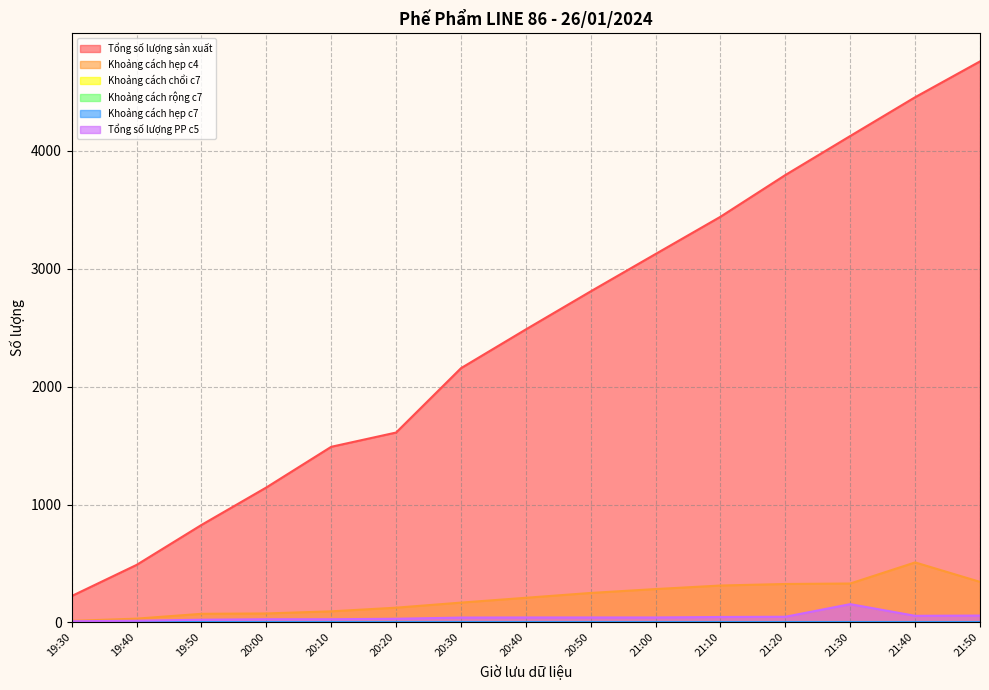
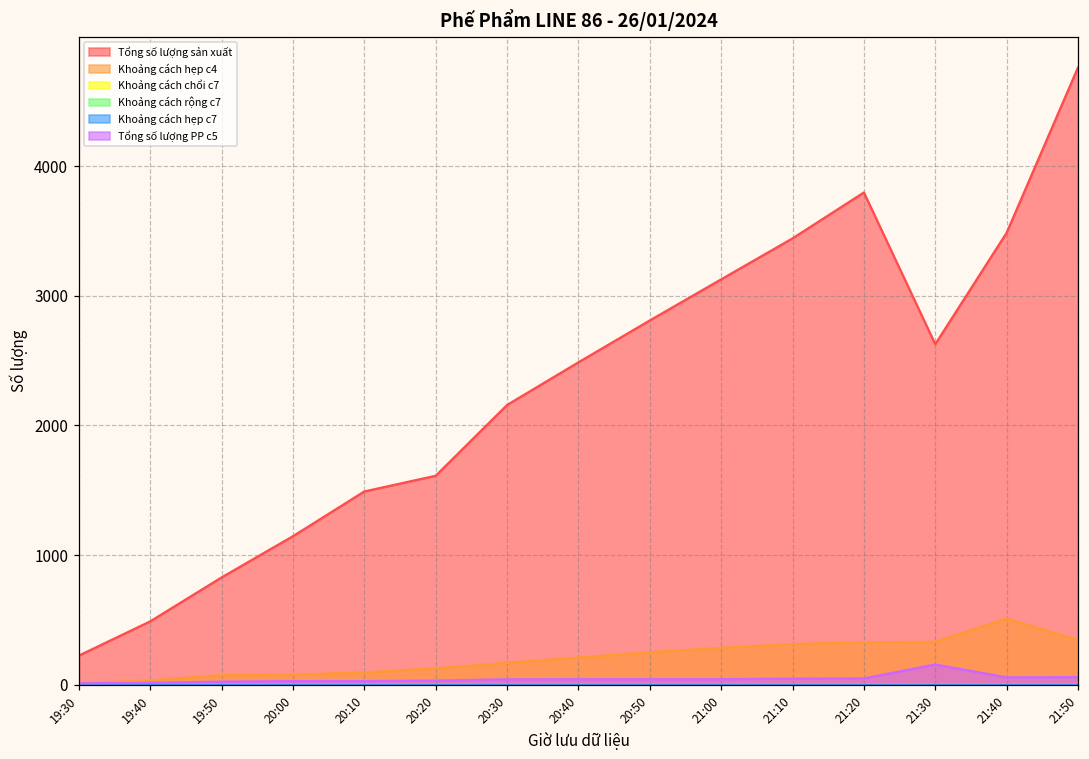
  {
    "Tổng số lượng sản xuất": {
      "19:30": 220,
      "19:40": 490,
      "19:50": 830,
      "20:00": 1150,
      "20:10": 1490,
      "20:20": 1610,
      "20:30": 2160,
      "20:40": 2490,
      "20:50": 2810,
      "21:00": 3130,
      "21:10": 3440,
      "21:20": 3800,
-     "21:30": 4130,
-     "21:40": 4460,
+     "21:30": 2630,
+     "21:40": 3490,
      "21:50": 4760
    },
    "Khoảng cách hẹp c4": {
      "19:50": 70,
      "20:00": 80,
      "20:10": 90,
      "20:20": 130,
      "20:30": 170,
      "20:40": 210,
      "20:50": 250,
      "21:00": 280,
      "21:10": 310,
      "21:20": 330,
      "21:30": 330,
      "21:40": 510,
      "21:50": 340
    },
    "Khoảng cách hẹp c7": {
      "19:50": 0,
      "20:00": 0,
      "20:10": 0,
      "20:20": 0,
      "20:30": 0,
      "20:40": 0,
      "20:50": 0,
      "21:00": 0,
      "21:10": 0,
      "21:20": 0,
      "21:30": 0,
      "21:40": 0,
      "21:50": 0
    },
    "Tổng số lượng PP c5": {
      "19:50": 20,
      "20:00": 30,
      "20:10": 30,
      "20:20": 30,
      "20:30": 40,
      "20:40": 40,
      "20:50": 40,
      "21:00": 40,
      "21:10": 50,
      "21:20": 50,
      "21:30": 160,
      "21:40": 60,
      "21:50": 60
    }
  }
